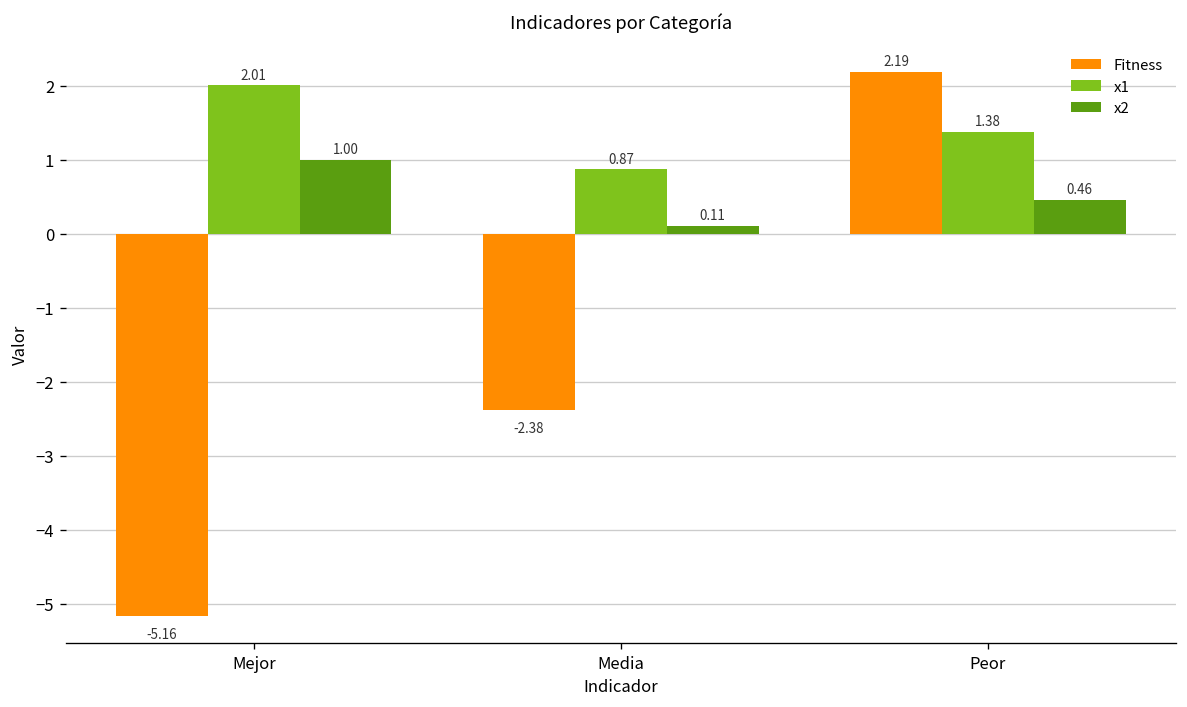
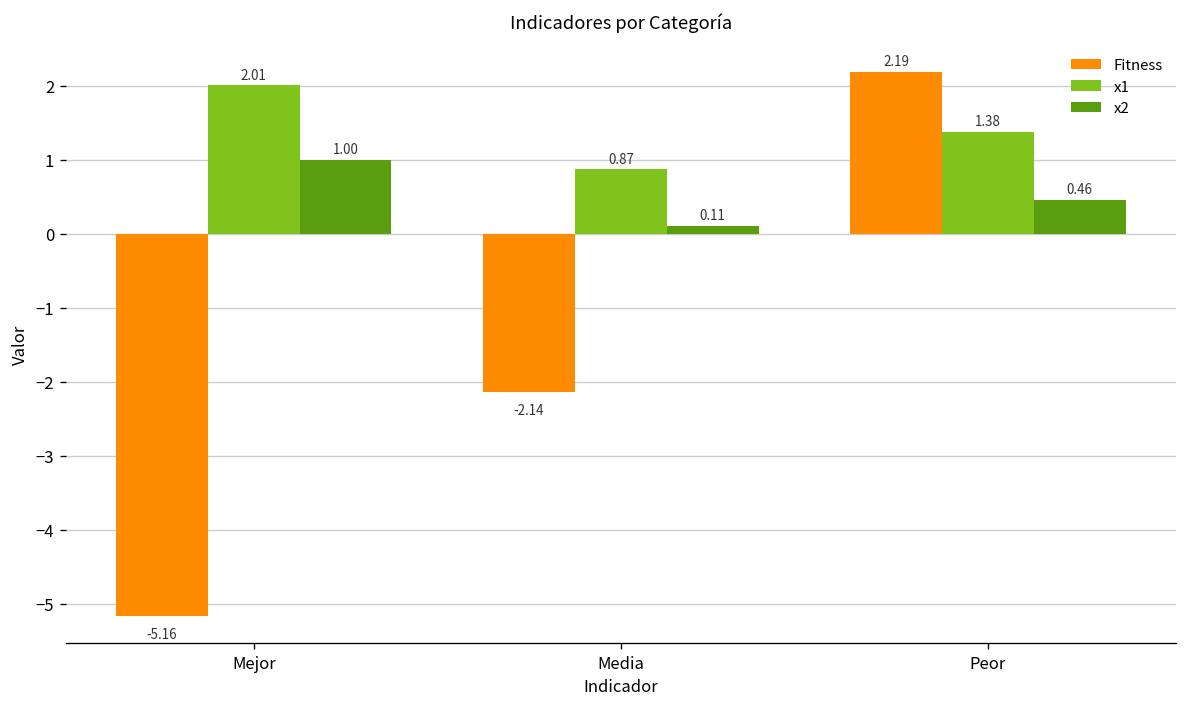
  {
    "Fitness": {
      "Mejor": -5.16,
-     "Media": -2.38,
+     "Media": -2.14,
      "Peor": 2.19
    }
  }
